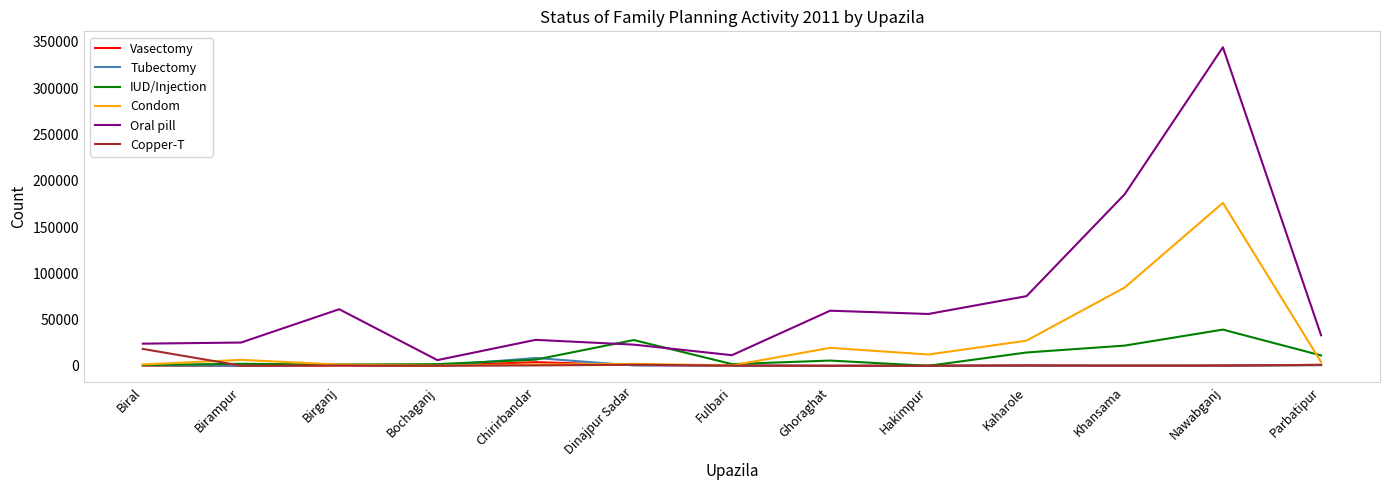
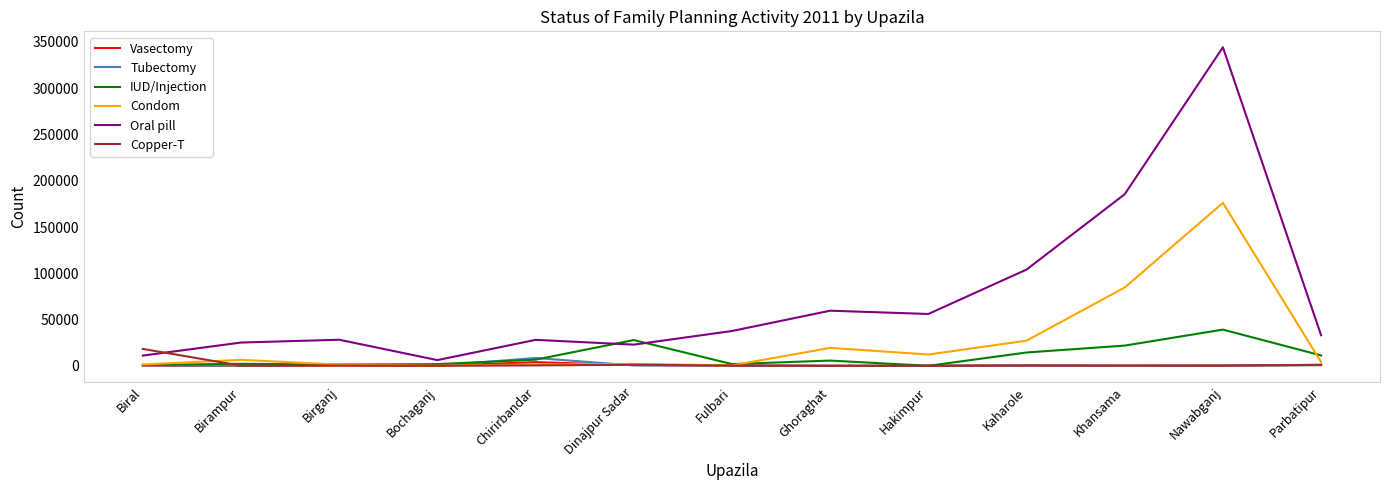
  {
    "IUD/Injection": {
      "Dinajpur Sadar": 30000,
      "Ghoraghat": 10000,
      "Kaharole": 10000,
      "Khansama": 20000,
      "Nawabganj": 40000,
      "Parbatipur": 10000
    },
    "Condom": {
      "Birampur": 10000,
      "Ghoraghat": 20000,
      "Hakimpur": 10000,
      "Kaharole": 30000,
      "Khansama": 80000,
      "Nawabganj": 180000,
      "Parbatipur": 0
    },
    "Oral pill": {
-     "Biral": 20000,
+     "Biral": 10000,
      "Birampur": 30000,
-     "Birganj": 60000,
+     "Birganj": 30000,
      "Bochaganj": 10000,
      "Chirirbandar": 30000,
      "Dinajpur Sadar": 20000,
-     "Fulbari": 10000,
+     "Fulbari": 40000,
      "Ghoraghat": 60000,
      "Hakimpur": 60000,
-     "Kaharole": 80000,
+     "Kaharole": 100000,
      "Khansama": 190000,
      "Nawabganj": 340000,
      "Parbatipur": 30000
    },
    "Copper-T": {
      "Biral": 20000
    }
  }
